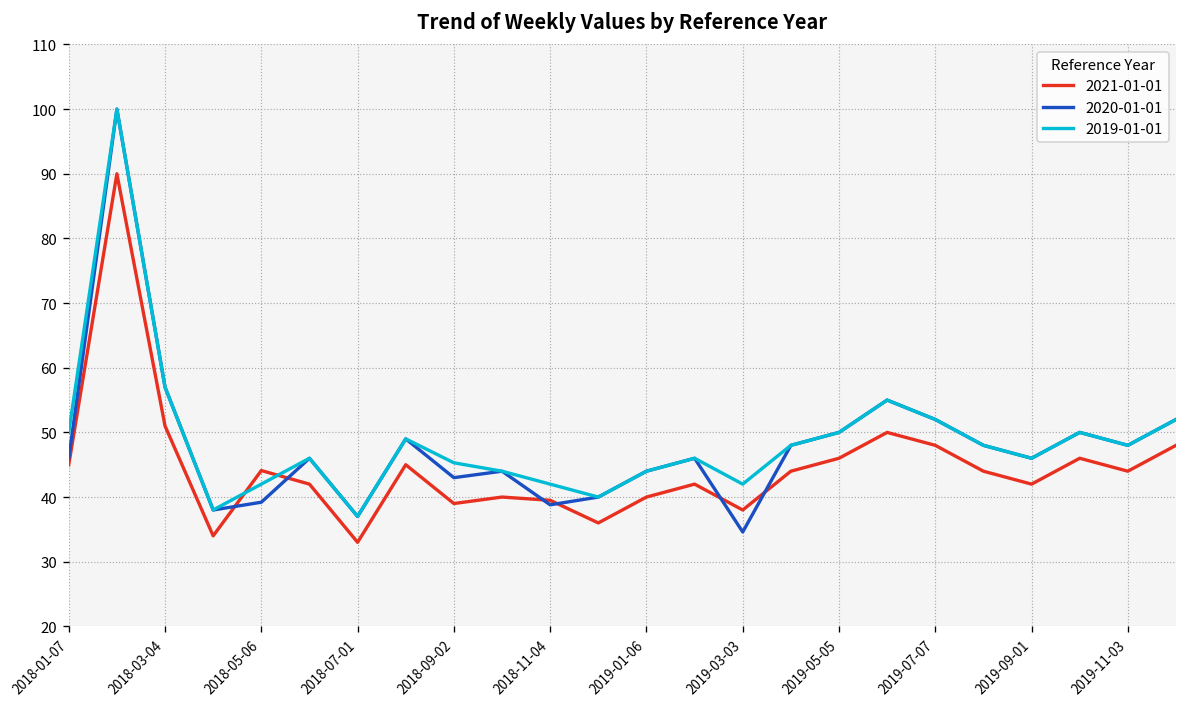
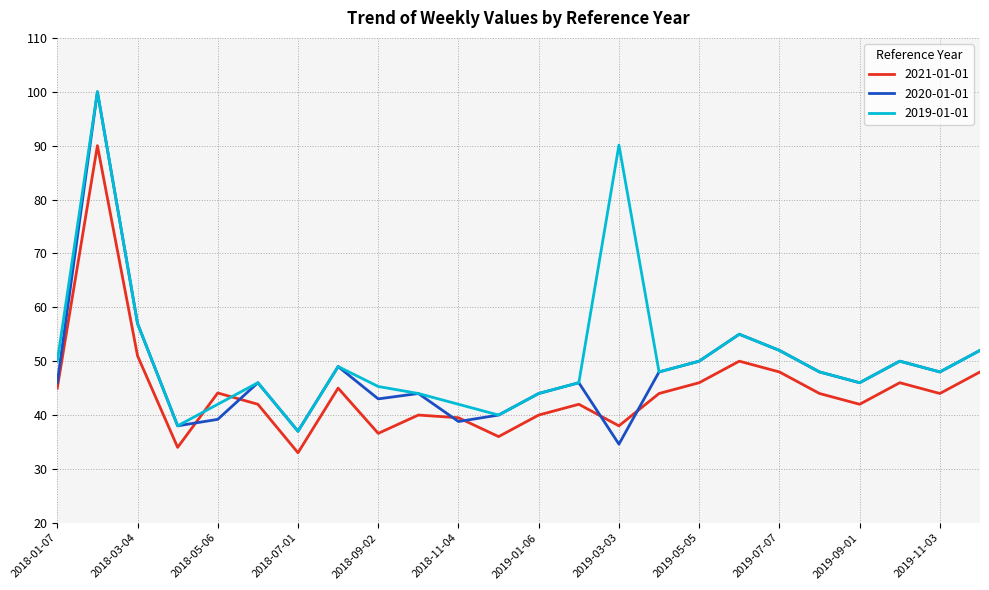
  {
    "2021-01-01": {
      "2018-01-07": 45,
      "2018-03-04": 51,
      "2018-05-06": 44,
      "2018-07-01": 33,
-     "2018-09-02": 39,
+     "2018-09-02": 37,
      "2018-11-04": 40,
      "2019-01-06": 40,
      "2019-03-03": 38,
      "2019-05-05": 46,
      "2019-07-07": 48,
      "2019-09-01": 42,
      "2019-11-03": 44
    },
    "2020-01-01": {
      "2018-01-07": 46,
      "2018-05-06": 39,
      "2018-09-02": 43,
      "2018-11-04": 39,
      "2019-03-03": 35
    },
    "2019-01-01": {
      "2018-01-07": 50,
      "2018-05-06": 42,
      "2018-09-02": 45,
      "2018-11-04": 42,
-     "2019-03-03": 42
+     "2019-03-03": 90
    }
  }
